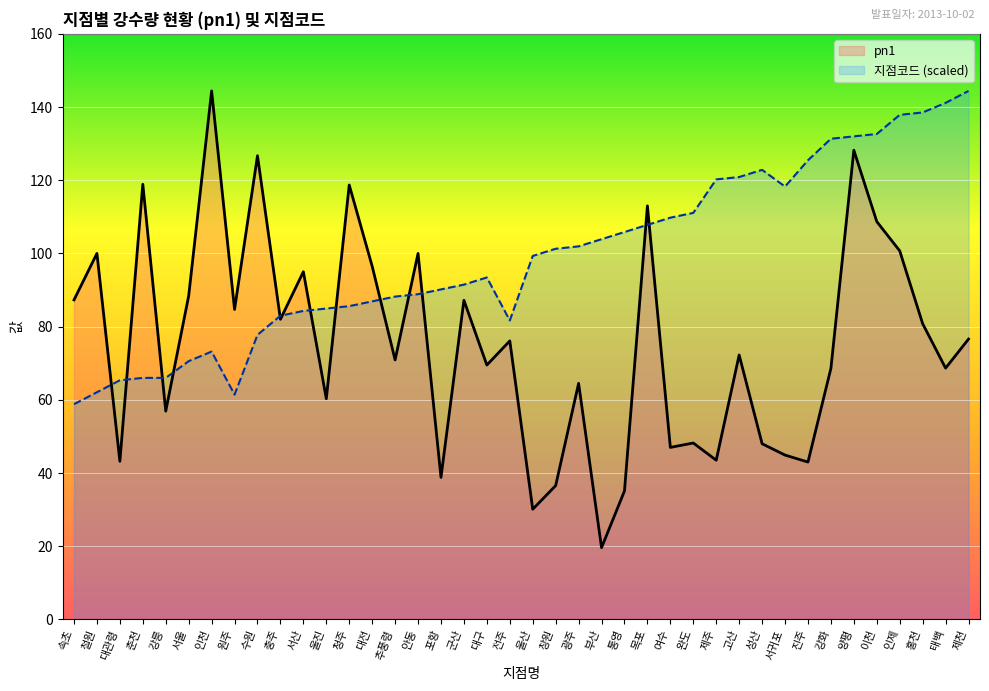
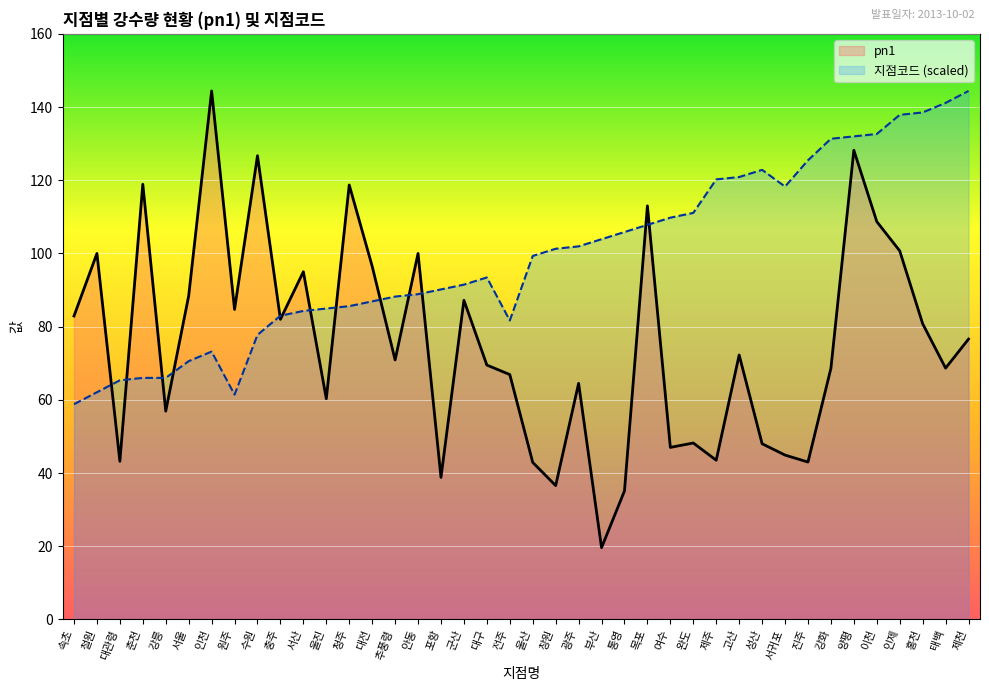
  {
    "pn1": {
-     "속초": 87,
+     "속초": 83,
      "철원": 100,
      "대관령": 43,
      "춘천": 119,
      "강릉": 57,
      "서울": 88,
      "인천": 144,
      "원주": 85,
      "수원": 127,
      "충주": 82,
      "서산": 95,
      "울진": 60,
      "청주": 119,
      "대전": 97,
      "추풍령": 71,
      "안동": 100,
      "포항": 39,
      "군산": 87,
      "대구": 70,
-     "전주": 76,
-     "울산": 30,
+     "전주": 67,
+     "울산": 43,
      "창원": 37,
      "광주": 65,
      "부산": 20,
      "통영": 35,
      "목포": 113,
      "여수": 47,
      "완도": 48,
      "제주": 44,
      "고산": 72,
      "성산": 48,
      "서귀포": 45,
      "진주": 43,
      "강화": 69,
      "양평": 128,
      "이천": 109,
      "인제": 101,
      "홍천": 81,
      "태백": 69,
      "제천": 77
    },
    "지점코드 (scaled)": {
      "속초": 59,
      "철원": 62,
      "대관령": 65,
      "춘천": 66,
      "강릉": 66,
      "서울": 71,
      "인천": 73,
      "원주": 61,
      "수원": 78,
      "충주": 83,
      "서산": 84,
      "울진": 85,
      "청주": 86,
      "대전": 87,
      "추풍령": 88,
      "안동": 89,
      "포항": 90,
      "군산": 91,
      "대구": 93,
      "전주": 82,
      "울산": 99,
      "창원": 101,
      "광주": 102,
      "부산": 104,
      "통영": 106,
      "목포": 108,
      "여수": 110,
      "완도": 111,
      "제주": 120,
      "고산": 121,
      "성산": 123,
      "서귀포": 118,
      "진주": 125,
      "강화": 131,
      "양평": 132,
      "이천": 133,
      "인제": 138,
      "홍천": 139,
      "태백": 141,
      "제천": 144
    }
  }
